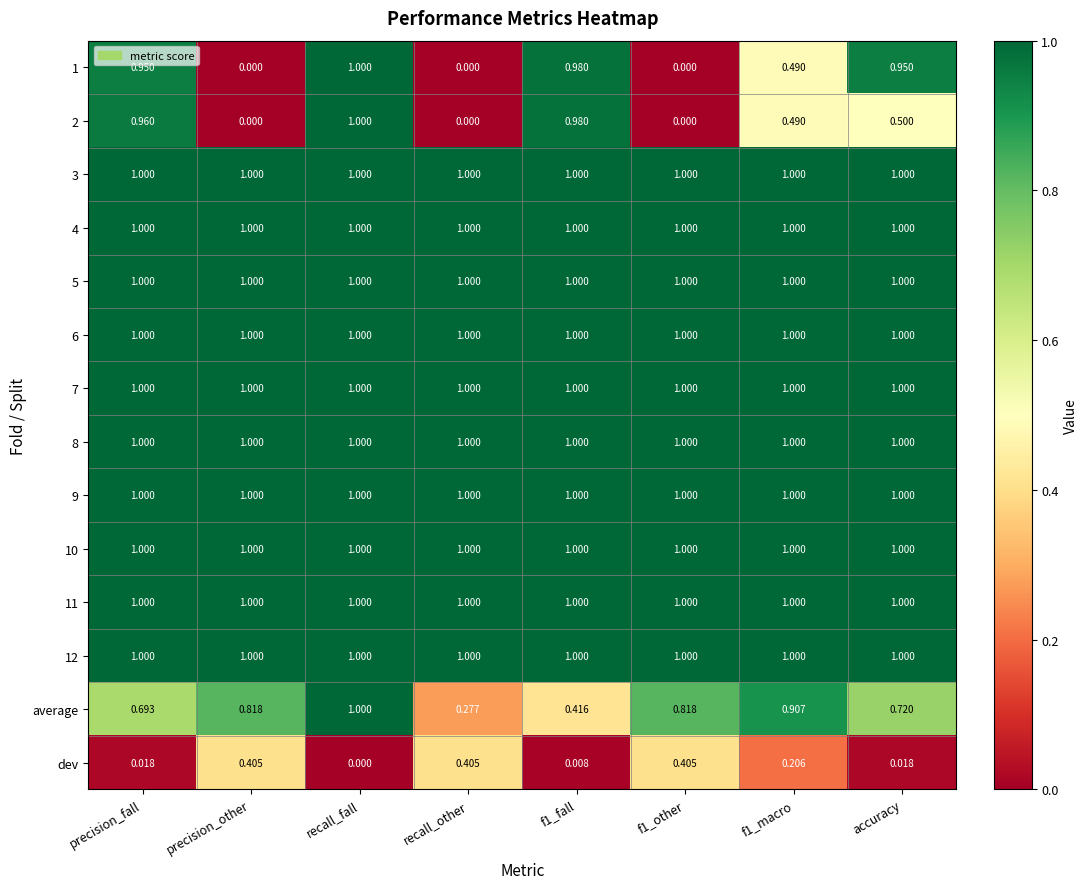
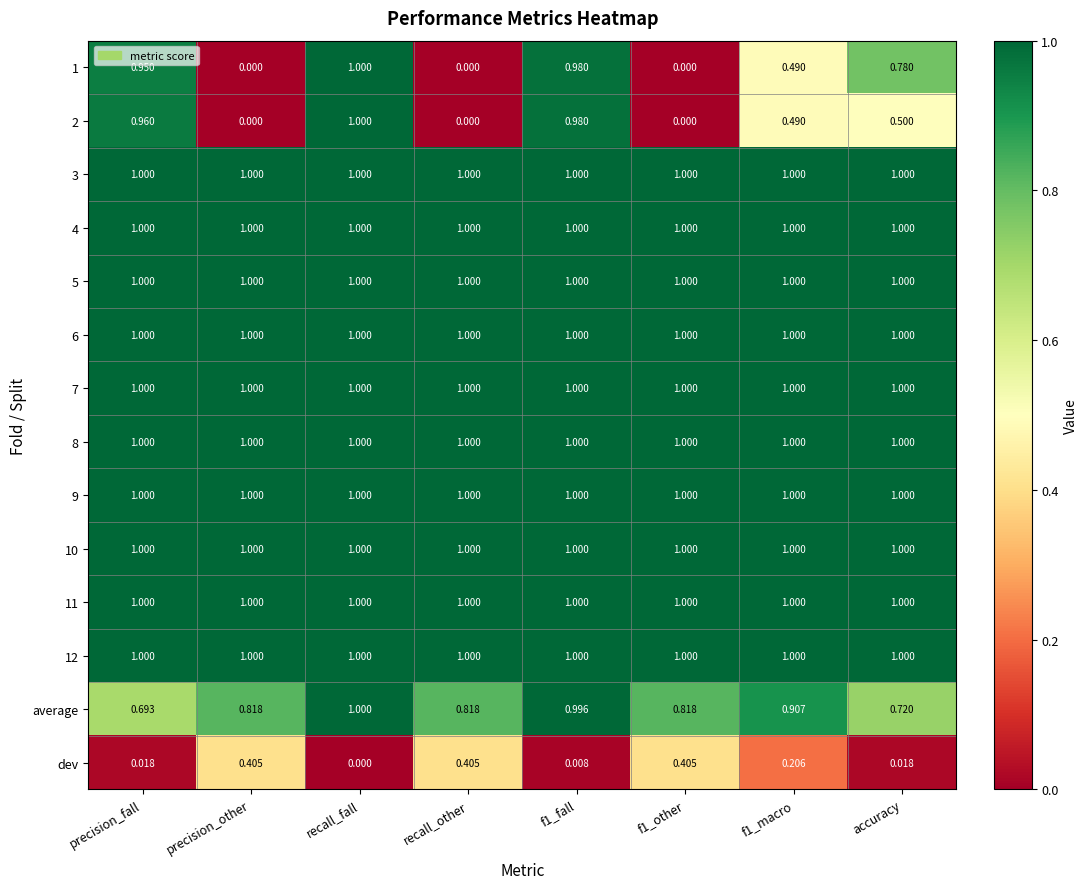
  {
    "1": {
      "precision_other": 0.000,
      "recall_fall": 1.000,
      "recall_other": 0.000,
      "f1_fall": 0.980,
      "f1_other": 0.000,
      "f1_macro": 0.490,
-     "accuracy": 0.950
+     "accuracy": 0.780
    },
    "2": {
      "precision_fall": 0.960,
      "precision_other": 0.000,
      "recall_fall": 1.000,
      "recall_other": 0.000,
      "f1_fall": 0.980,
      "f1_other": 0.000,
      "f1_macro": 0.490,
      "accuracy": 0.500
    },
    "3": {
      "precision_fall": 1.000,
      "precision_other": 1.000,
      "recall_fall": 1.000,
      "recall_other": 1.000,
      "f1_fall": 1.000,
      "f1_other": 1.000,
      "f1_macro": 1.000,
      "accuracy": 1.000
    },
    "4": {
      "precision_fall": 1.000,
      "precision_other": 1.000,
      "recall_fall": 1.000,
      "recall_other": 1.000,
      "f1_fall": 1.000,
      "f1_other": 1.000,
      "f1_macro": 1.000,
      "accuracy": 1.000
    },
    "5": {
      "precision_fall": 1.000,
      "precision_other": 1.000,
      "recall_fall": 1.000,
      "recall_other": 1.000,
      "f1_fall": 1.000,
      "f1_other": 1.000,
      "f1_macro": 1.000,
      "accuracy": 1.000
    },
    "6": {
      "precision_fall": 1.000,
      "precision_other": 1.000,
      "recall_fall": 1.000,
      "recall_other": 1.000,
      "f1_fall": 1.000,
      "f1_other": 1.000,
      "f1_macro": 1.000,
      "accuracy": 1.000
    },
    "7": {
      "precision_fall": 1.000,
      "precision_other": 1.000,
      "recall_fall": 1.000,
      "recall_other": 1.000,
      "f1_fall": 1.000,
      "f1_other": 1.000,
      "f1_macro": 1.000,
      "accuracy": 1.000
    },
    "8": {
      "precision_fall": 1.000,
      "precision_other": 1.000,
      "recall_fall": 1.000,
      "recall_other": 1.000,
      "f1_fall": 1.000,
      "f1_other": 1.000,
      "f1_macro": 1.000,
      "accuracy": 1.000
    },
    "9": {
      "precision_fall": 1.000,
      "precision_other": 1.000,
      "recall_fall": 1.000,
      "recall_other": 1.000,
      "f1_fall": 1.000,
      "f1_other": 1.000,
      "f1_macro": 1.000,
      "accuracy": 1.000
    },
    "10": {
      "precision_fall": 1.000,
      "precision_other": 1.000,
      "recall_fall": 1.000,
      "recall_other": 1.000,
      "f1_fall": 1.000,
      "f1_other": 1.000,
      "f1_macro": 1.000,
      "accuracy": 1.000
    },
    "11": {
      "precision_fall": 1.000,
      "precision_other": 1.000,
      "recall_fall": 1.000,
      "recall_other": 1.000,
      "f1_fall": 1.000,
      "f1_other": 1.000,
      "f1_macro": 1.000,
      "accuracy": 1.000
    },
    "12": {
      "precision_fall": 1.000,
      "precision_other": 1.000,
      "recall_fall": 1.000,
      "recall_other": 1.000,
      "f1_fall": 1.000,
      "f1_other": 1.000,
      "f1_macro": 1.000,
      "accuracy": 1.000
    },
    "average": {
      "precision_fall": 0.693,
      "precision_other": 0.818,
      "recall_fall": 1.000,
-     "recall_other": 0.277,
-     "f1_fall": 0.416,
+     "recall_other": 0.818,
+     "f1_fall": 0.996,
      "f1_other": 0.818,
      "f1_macro": 0.907,
      "accuracy": 0.720
    },
    "dev": {
      "precision_fall": 0.018,
      "precision_other": 0.405,
      "recall_fall": 0.000,
      "recall_other": 0.405,
      "f1_fall": 0.008,
      "f1_other": 0.405,
      "f1_macro": 0.206,
      "accuracy": 0.018
    }
  }
